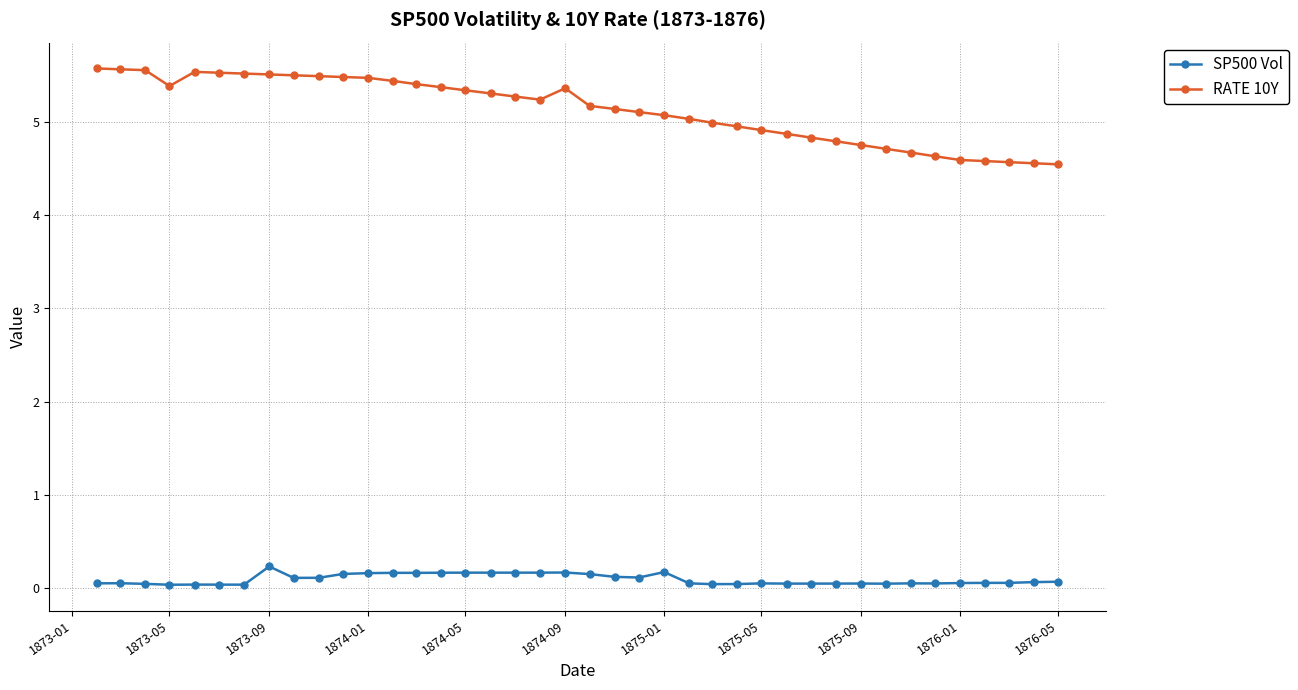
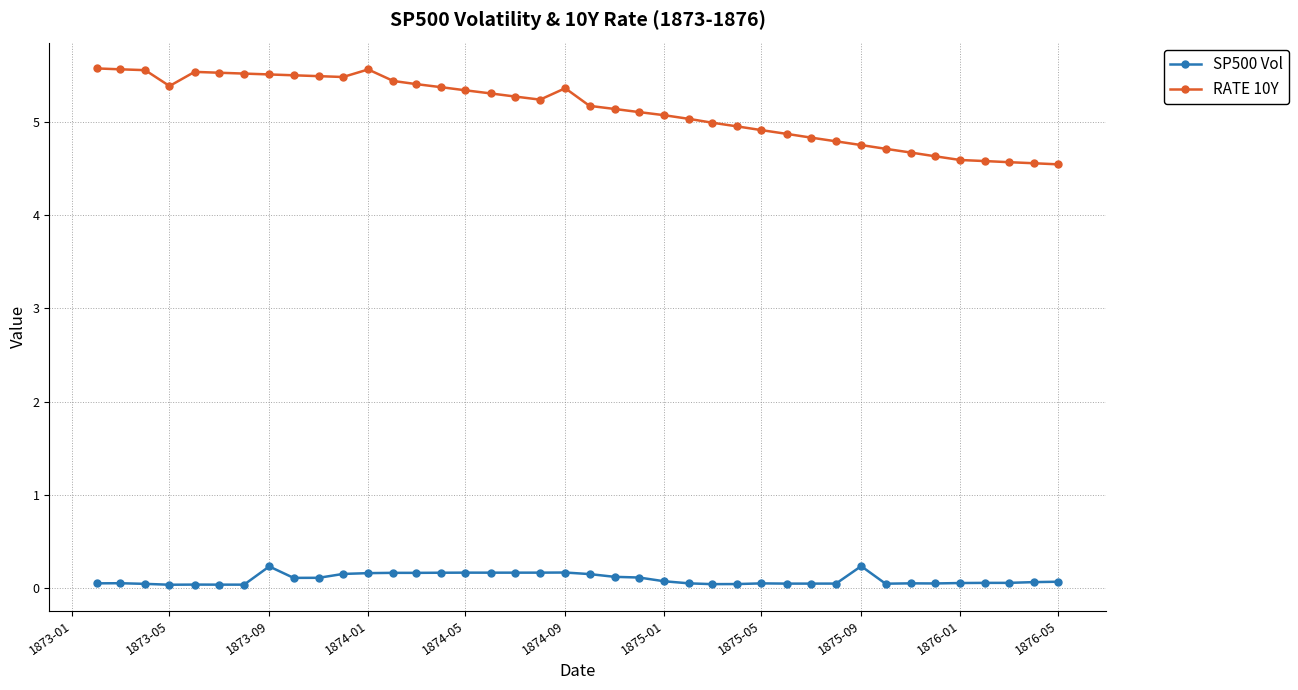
  {
    "SP500 Vol": {
      "1873-05": 0.0,
      "1873-09": 0.2,
      "1874-01": 0.2,
      "1874-05": 0.2,
      "1874-09": 0.2,
-     "1875-01": 0.2,
+     "1875-01": 0.1,
      "1875-05": 0.1,
-     "1875-09": 0.1,
+     "1875-09": 0.2,
      "1876-01": 0.1,
      "1876-05": 0.1
    },
    "RATE 10Y": {
      "1873-05": 5.4,
      "1873-09": 5.5,
-     "1874-01": 5.5,
+     "1874-01": 5.6,
      "1874-05": 5.3,
      "1874-09": 5.4,
      "1875-01": 5.1,
      "1875-05": 4.9,
      "1875-09": 4.8,
      "1876-01": 4.6,
      "1876-05": 4.5
    }
  }
